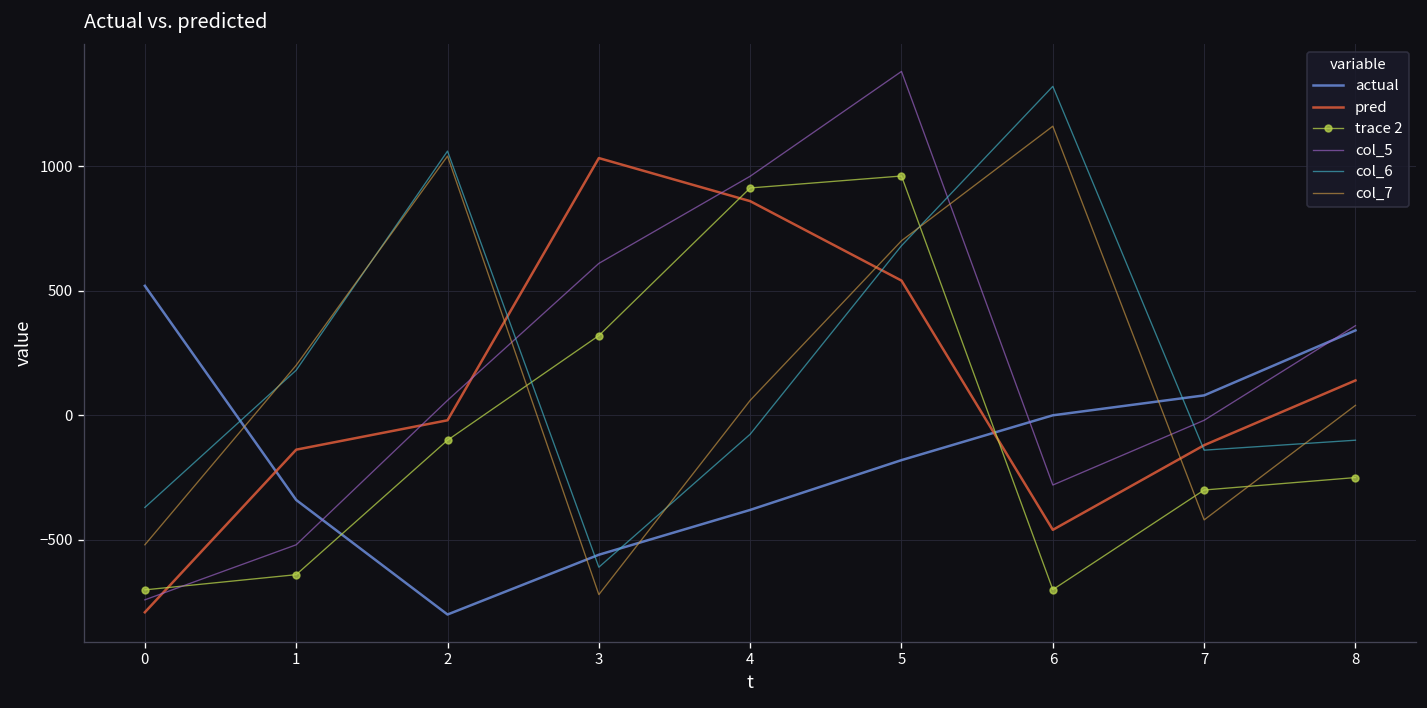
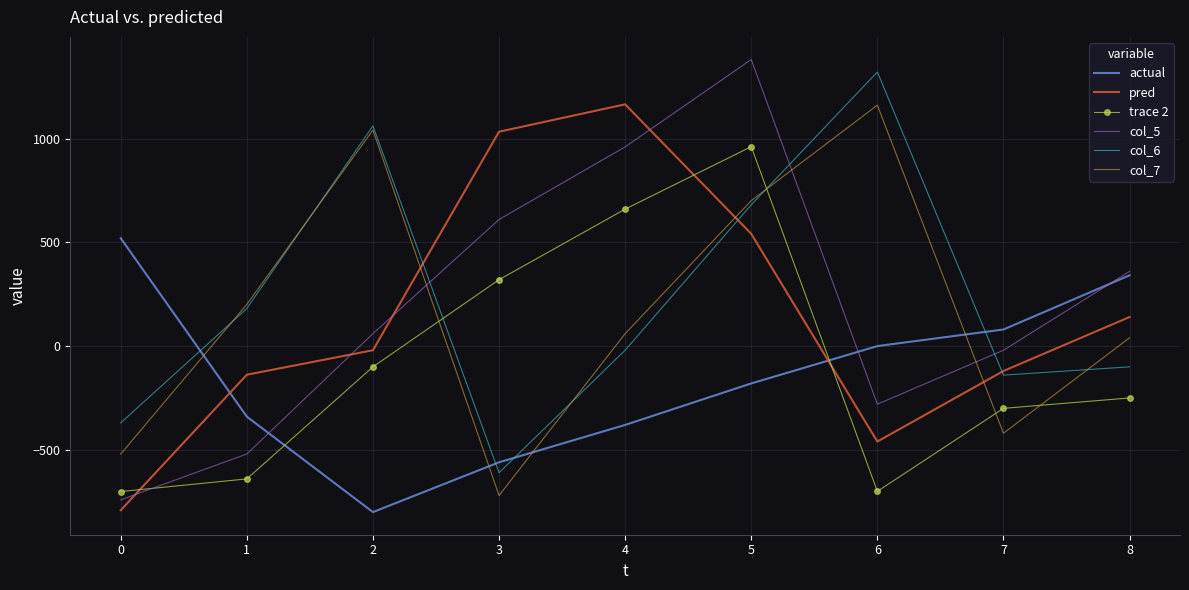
  {
    "actual": {
      "0": 520,
      "1": -340,
      "2": -800,
      "3": -560,
      "4": -380,
      "5": -180,
      "6": 0,
      "7": 80,
      "8": 340
    },
    "pred": {
      "0": -790,
      "1": -140,
      "2": -20,
      "3": 1030,
-     "4": 860,
+     "4": 1170,
      "5": 540,
      "6": -460,
      "7": -120,
      "8": 140
    },
    "trace 2": {
      "0": -700,
      "1": -640,
      "2": -100,
      "3": 320,
-     "4": 910,
+     "4": 660,
      "5": 960,
      "6": -700,
      "7": -300,
      "8": -250
    },
    "col_5": {
      "0": -740,
      "1": -520,
      "2": 60,
      "3": 610,
      "4": 960,
      "5": 1380,
      "6": -280,
      "7": -20,
      "8": 360
    },
    "col_6": {
      "0": -370,
      "1": 180,
      "2": 1060,
      "3": -610,
-     "4": -80,
+     "4": -20,
      "5": 680,
      "6": 1320,
      "7": -140,
      "8": -100
    },
    "col_7": {
      "0": -520,
      "1": 200,
      "2": 1040,
      "3": -720,
      "4": 60,
      "5": 700,
      "6": 1160,
      "7": -420,
      "8": 40
    }
  }
